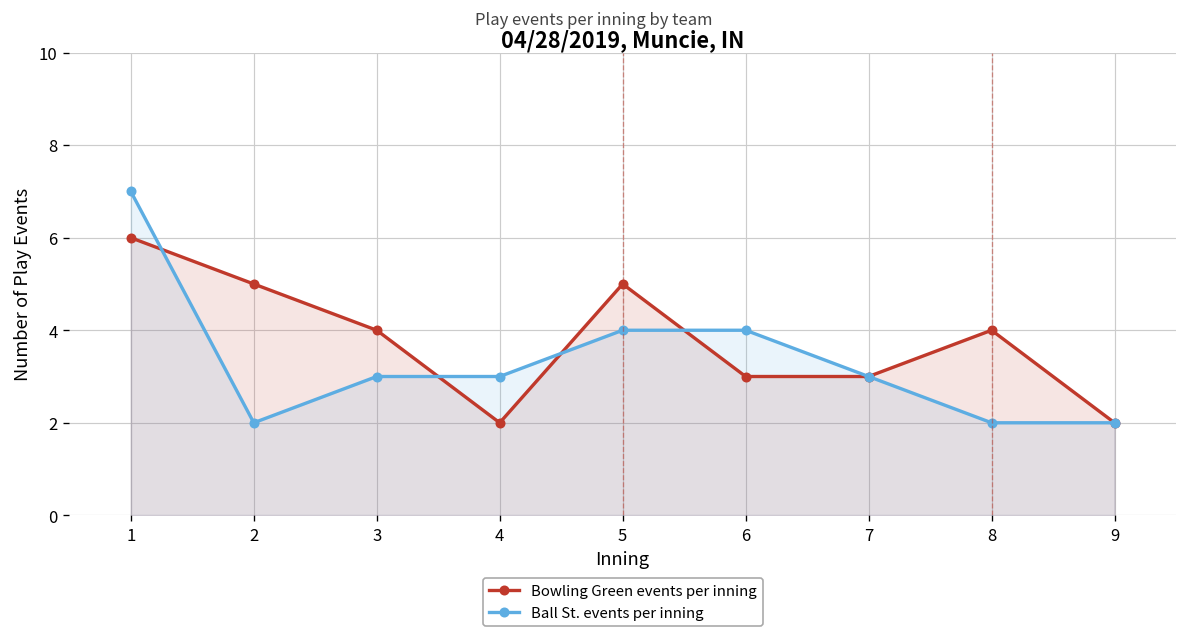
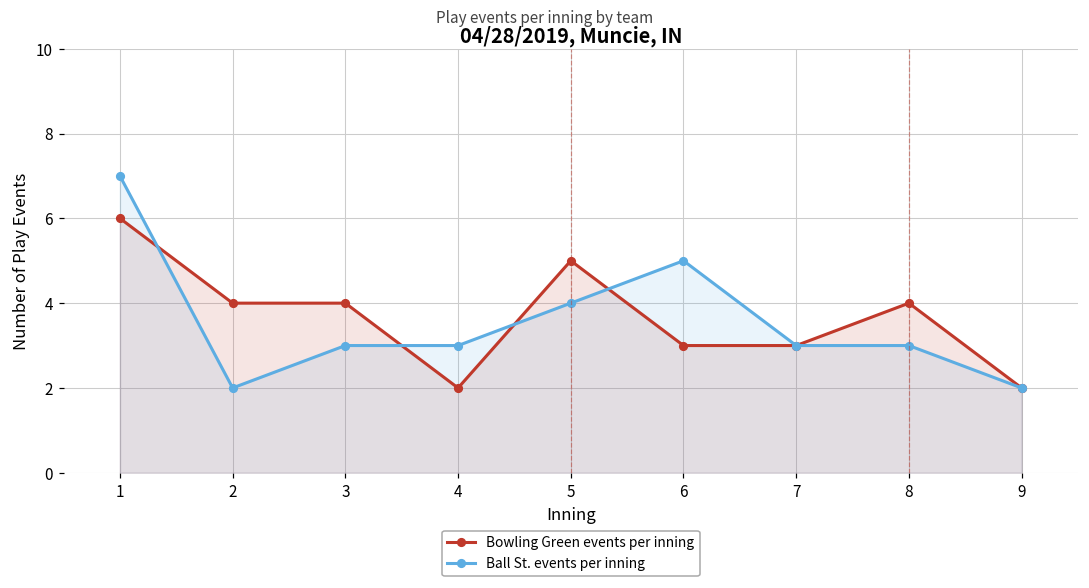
  {
    "Bowling Green events per inning": {
      "1": 6,
-     "2": 5,
+     "2": 4,
      "3": 4,
      "4": 2,
      "5": 5,
      "6": 3,
      "8": 4
    },
    "Ball St. events per inning": {
      "1": 7,
      "2": 2,
      "3": 3,
      "4": 3,
      "5": 4,
-     "6": 4,
-     "8": 2
+     "6": 5,
+     "8": 3
    }
  }
